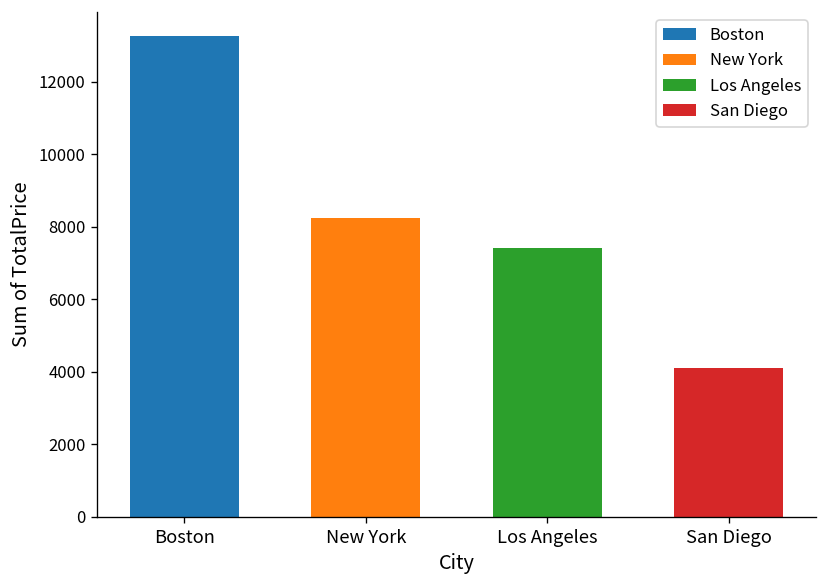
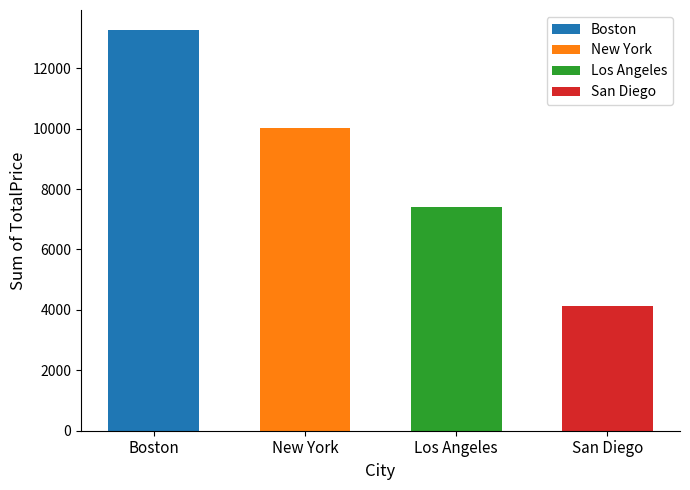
  {
    "Boston": 13300,
-   "New York": 8300,
+   "New York": 10000,
    "Los Angeles": 7400,
    "San Diego": 4100
  }
